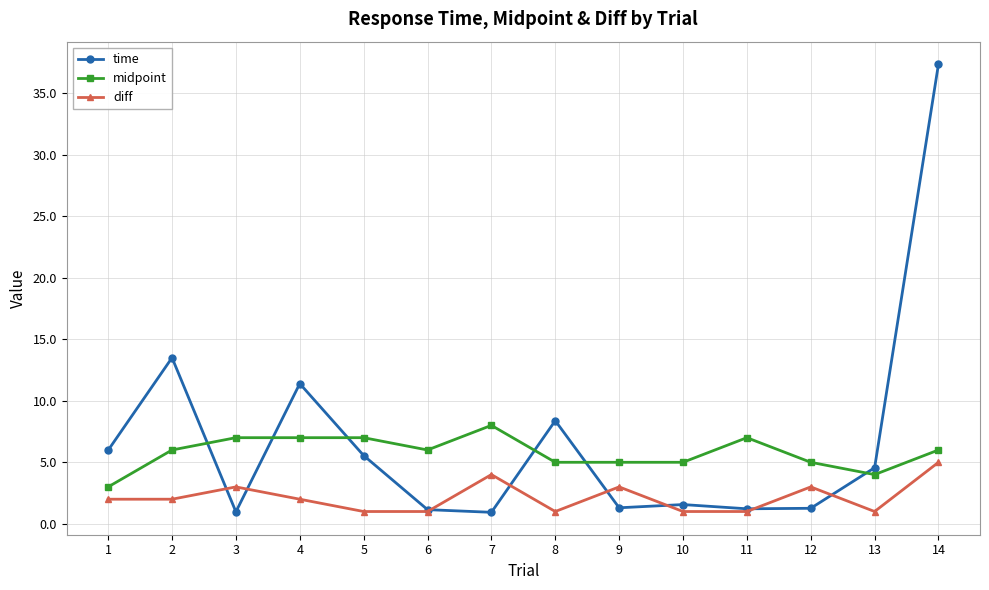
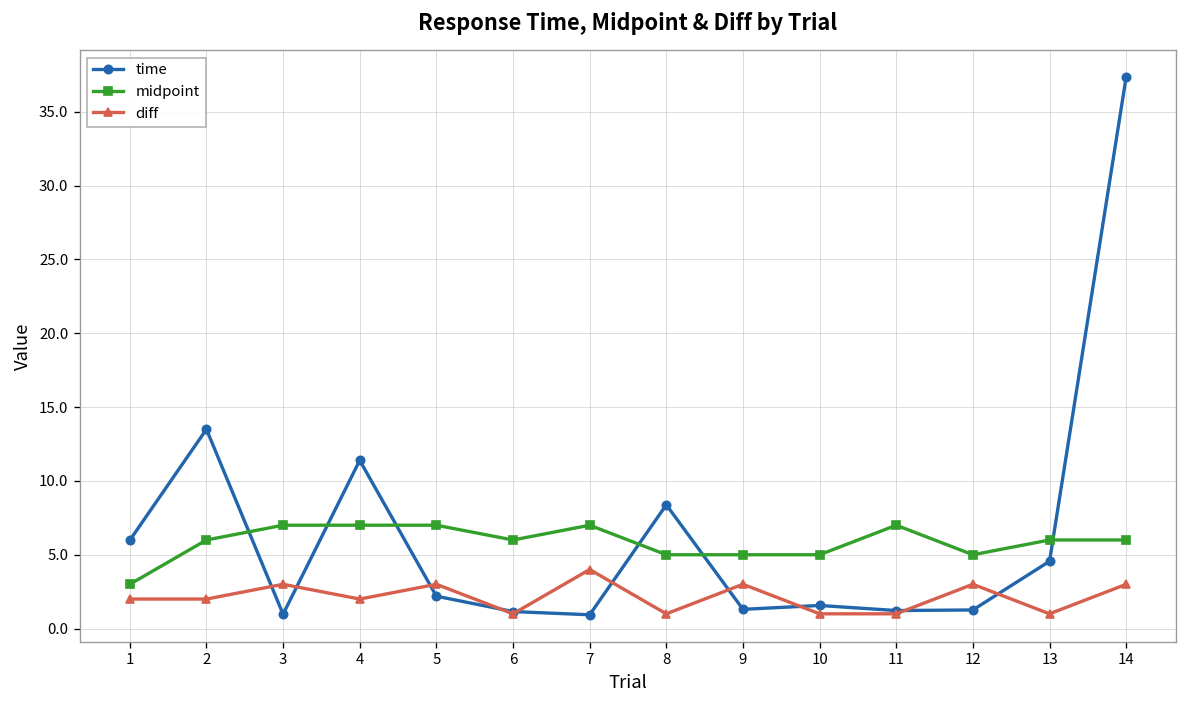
  {
    "time": {
      "1": 6.0,
      "2": 13.5,
      "3": 1.0,
      "4": 11.4,
-     "5": 5.6,
+     "5": 2.2,
      "7": 0.9,
      "8": 8.4,
      "9": 1.3,
      "10": 1.6,
      "11": 1.2,
      "12": 1.3,
      "13": 4.6,
      "14": 37.4
    },
    "midpoint": {
      "1": 3,
      "2": 6,
      "3": 7,
      "4": 7,
      "5": 7,
      "6": 6,
-     "7": 8,
+     "7": 7,
      "8": 5,
      "9": 5,
      "10": 5,
      "11": 7,
      "12": 5,
-     "13": 4,
+     "13": 6,
      "14": 6
    },
    "diff": {
      "1": 2,
      "2": 2,
      "3": 3,
      "4": 2,
-     "5": 1,
+     "5": 3,
      "7": 4,
      "8": 1,
      "9": 3,
      "10": 1,
      "11": 1,
      "12": 3,
      "13": 1,
-     "14": 5
+     "14": 3
    }
  }
